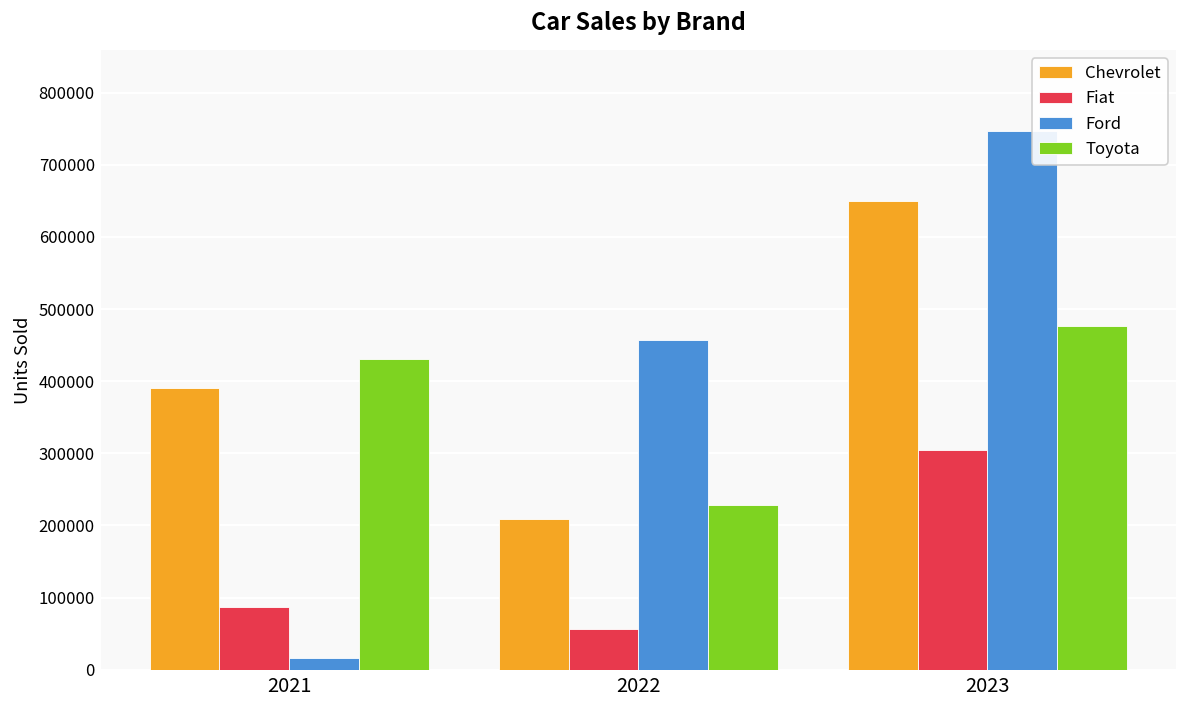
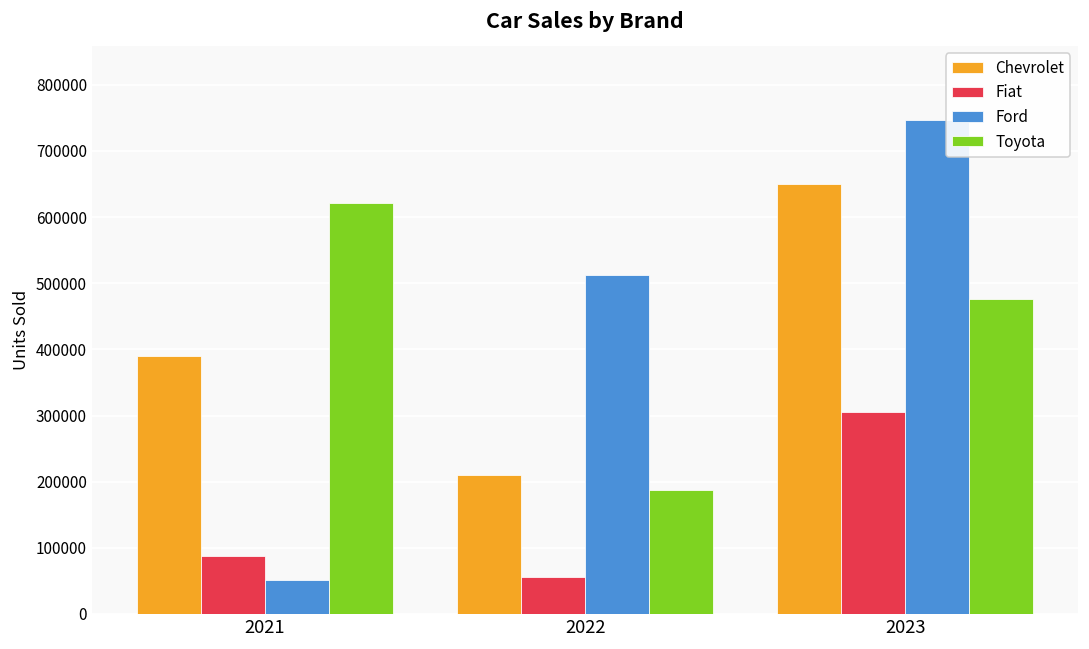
  {
    "Chevrolet": {
      "2021": 390000,
      "2022": 210000,
      "2023": 650000
    },
    "Fiat": {
      "2021": 90000,
      "2022": 60000,
      "2023": 300000
    },
    "Ford": {
-     "2021": 20000,
-     "2022": 460000,
+     "2021": 50000,
+     "2022": 510000,
      "2023": 750000
    },
    "Toyota": {
-     "2021": 430000,
-     "2022": 230000,
+     "2021": 620000,
+     "2022": 190000,
      "2023": 480000
    }
  }
